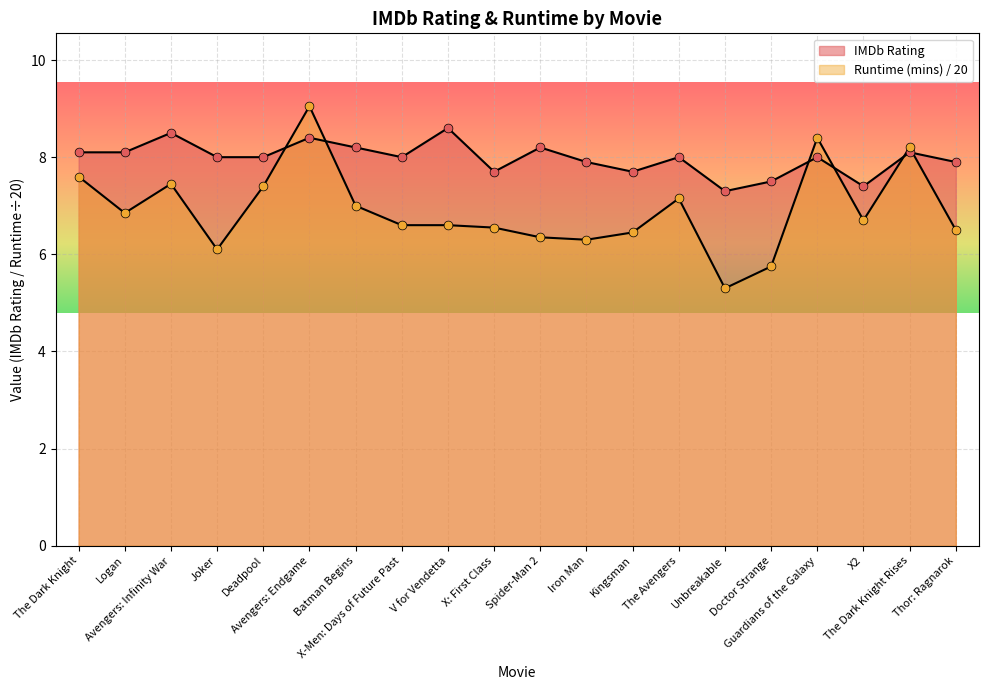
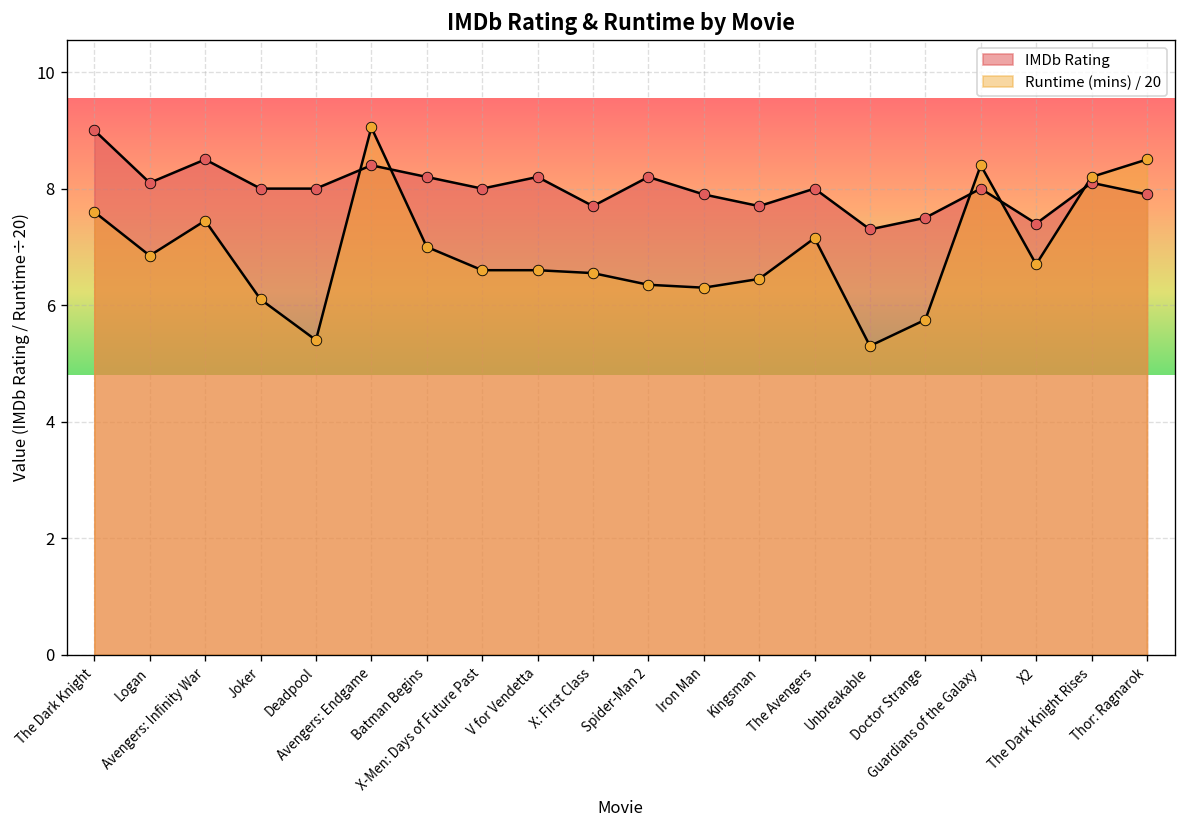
  {
    "IMDb Rating": {
-     "The Dark Knight": 8.1,
+     "The Dark Knight": 9.0,
      "Logan": 8.1,
      "Avengers: Infinity War": 8.5,
      "Joker": 8.0,
      "Deadpool": 8.0,
      "Avengers: Endgame": 8.4,
      "Batman Begins": 8.2,
      "X-Men: Days of Future Past": 8.0,
-     "V for Vendetta": 8.6,
+     "V for Vendetta": 8.2,
      "X: First Class": 7.7,
      "Spider-Man 2": 8.2,
      "Iron Man": 7.9,
      "Kingsman": 7.7,
      "The Avengers": 8.0,
      "Unbreakable": 7.3,
      "Doctor Strange": 7.5,
      "Guardians of the Galaxy": 8.0,
      "X2": 7.4,
      "The Dark Knight Rises": 8.1,
      "Thor: Ragnarok": 7.9
    },
    "Runtime (mins) / 20": {
      "The Dark Knight": 7.6,
      "Logan": 6.9,
      "Avengers: Infinity War": 7.5,
      "Joker": 6.1,
-     "Deadpool": 7.4,
+     "Deadpool": 5.4,
      "Avengers: Endgame": 9.1,
      "Batman Begins": 7.0,
      "X-Men: Days of Future Past": 6.6,
      "V for Vendetta": 6.6,
      "X: First Class": 6.6,
      "Spider-Man 2": 6.4,
      "Iron Man": 6.3,
      "Kingsman": 6.5,
      "The Avengers": 7.2,
      "Unbreakable": 5.3,
      "Doctor Strange": 5.8,
      "Guardians of the Galaxy": 8.4,
      "X2": 6.7,
      "The Dark Knight Rises": 8.2,
-     "Thor: Ragnarok": 6.5
+     "Thor: Ragnarok": 8.5
    }
  }
